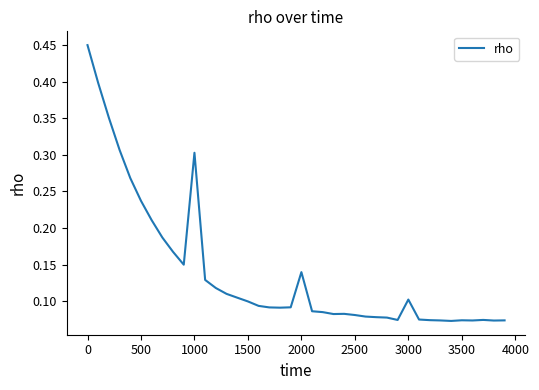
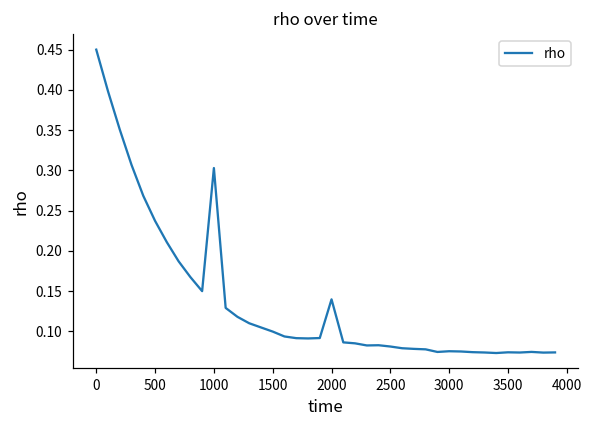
  {
    "0": 0.45,
    "500": 0.24,
    "1000": 0.30,
    "1500": 0.10,
    "2000": 0.14,
    "2500": 0.08,
-   "3000": 0.10,
+   "3000": 0.08,
    "3500": 0.07
  }
